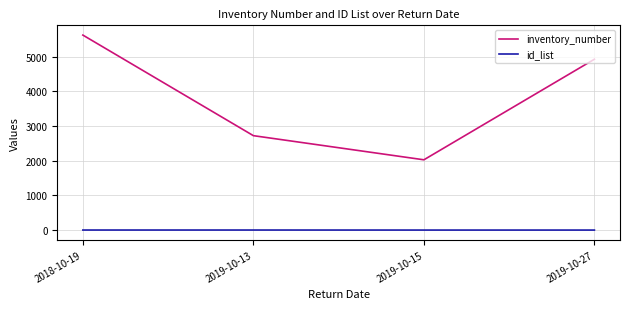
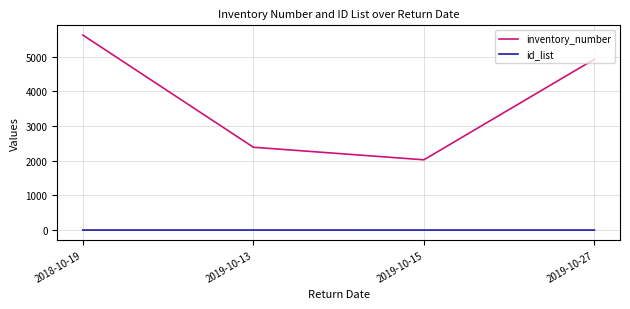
  {
    "inventory_number": {
      "2018-10-19": 5600,
-     "2019-10-13": 2700,
+     "2019-10-13": 2400,
      "2019-10-15": 2000
    },
    "id_list": {
      "2018-10-19": 0,
      "2019-10-13": 0,
      "2019-10-15": 0,
      "2019-10-27": 0
    }
  }
